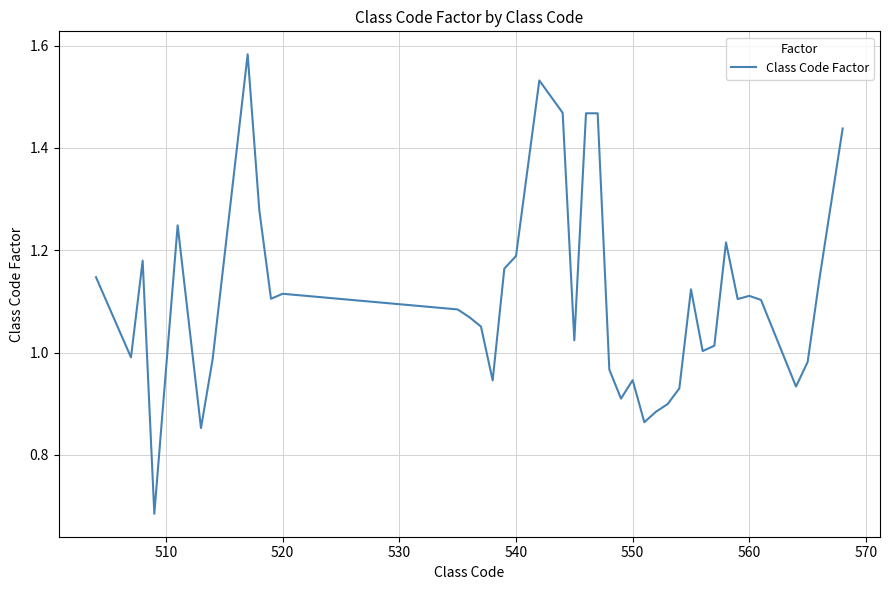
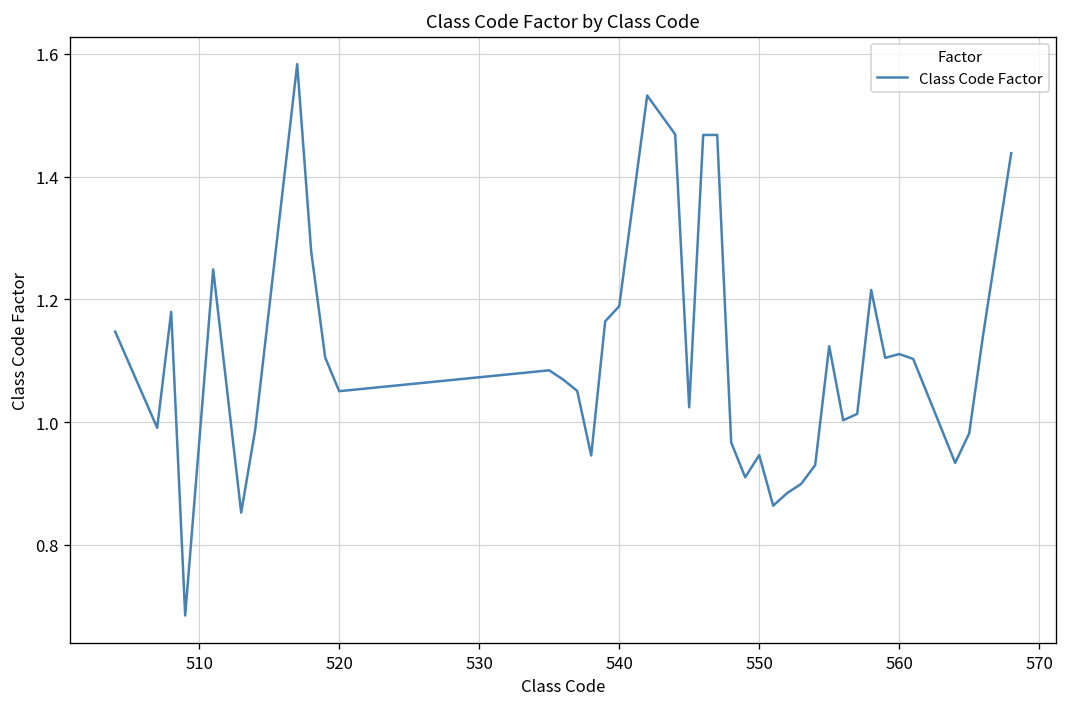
  {
-   "520": 1.11,
+   "520": 1.05,
    "540": 1.19,
    "550": 0.95,
    "560": 1.11
  }
